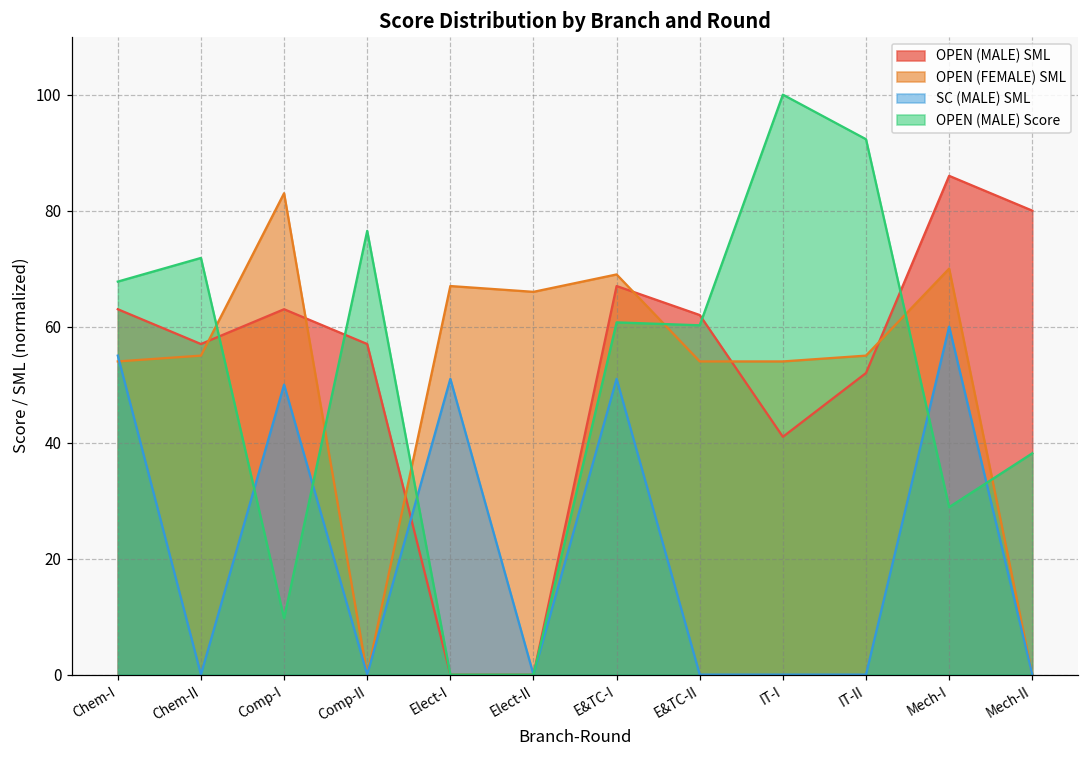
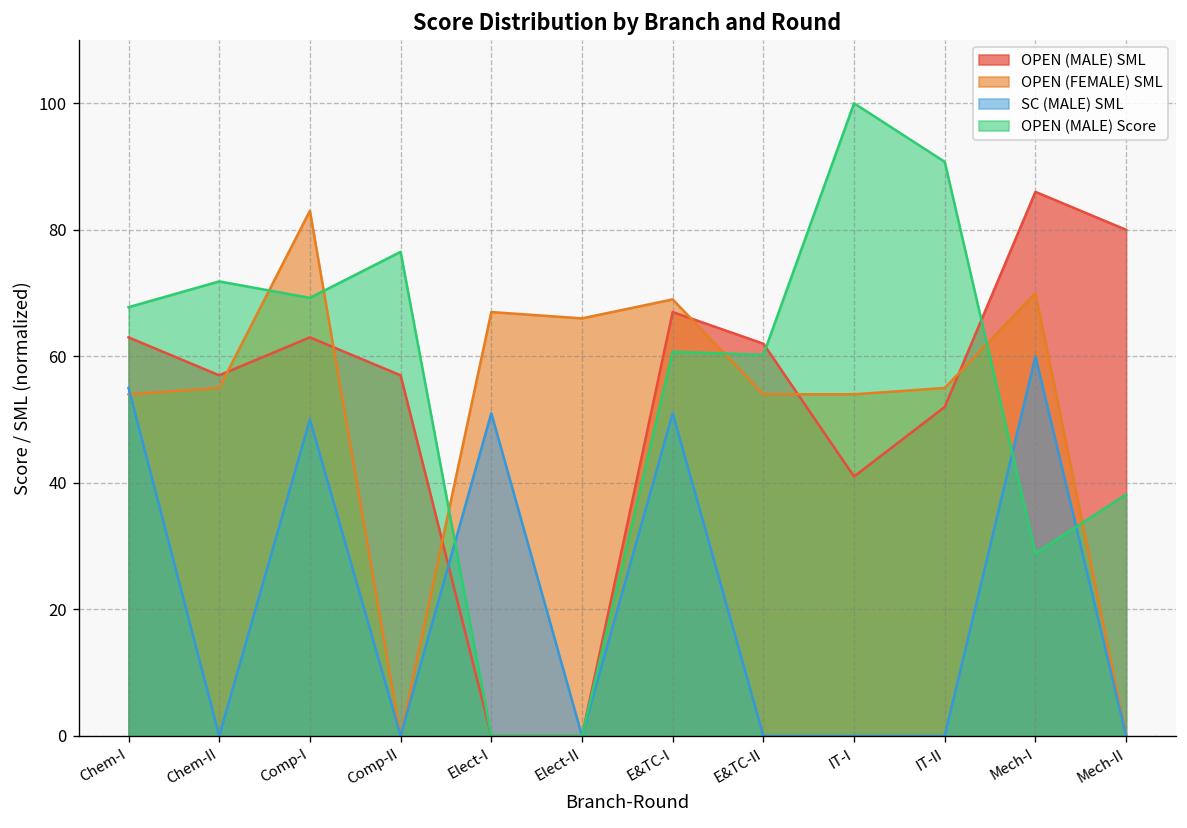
  {
    "SC (MALE) SML": {
      "Chem-I": 55,
      "Chem-II": 0,
      "Comp-I": 50,
      "Elect-I": 51,
      "E&TC-I": 51,
      "E&TC-II": 0,
      "IT-I": 0,
      "IT-II": 0,
      "Mech-I": 60
    },
    "OPEN (MALE) Score": {
      "Chem-I": 68,
      "Chem-II": 72,
-     "Comp-I": 10,
+     "Comp-I": 69,
      "Comp-II": 77,
      "E&TC-I": 61,
      "E&TC-II": 60,
      "IT-I": 100,
-     "IT-II": 92,
+     "IT-II": 91,
      "Mech-I": 29,
      "Mech-II": 38
    }
  }
